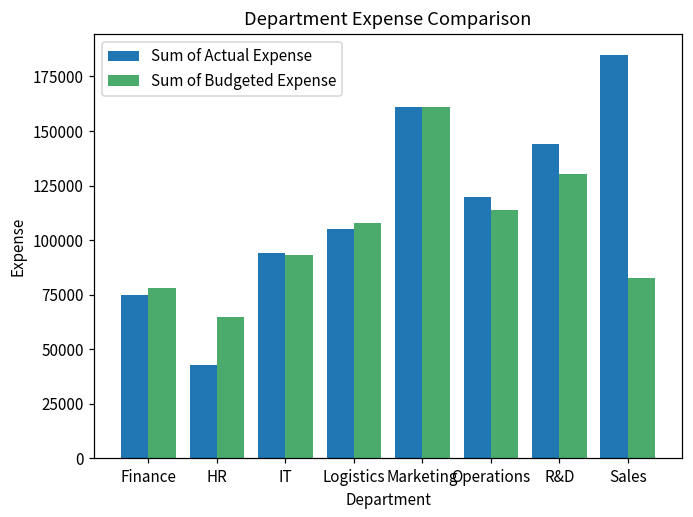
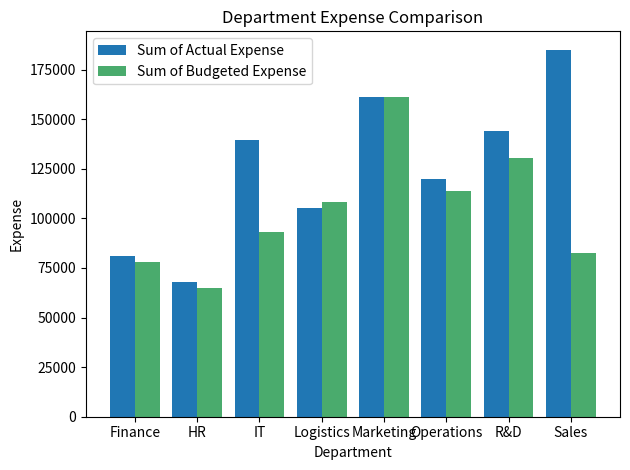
  {
    "Sum of Actual Expense": {
-     "Finance": 75000,
-     "HR": 43000,
-     "IT": 94000,
+     "Finance": 81000,
+     "HR": 68000,
+     "IT": 139000,
      "Logistics": 105000,
      "Marketing": 161000,
      "Operations": 120000,
      "R&D": 144000,
      "Sales": 185000
    },
    "Sum of Budgeted Expense": {
      "Finance": 78000,
      "HR": 65000,
      "IT": 93000,
      "Logistics": 108000,
      "Marketing": 161000,
      "Operations": 114000,
      "R&D": 130000,
      "Sales": 82000
    }
  }
